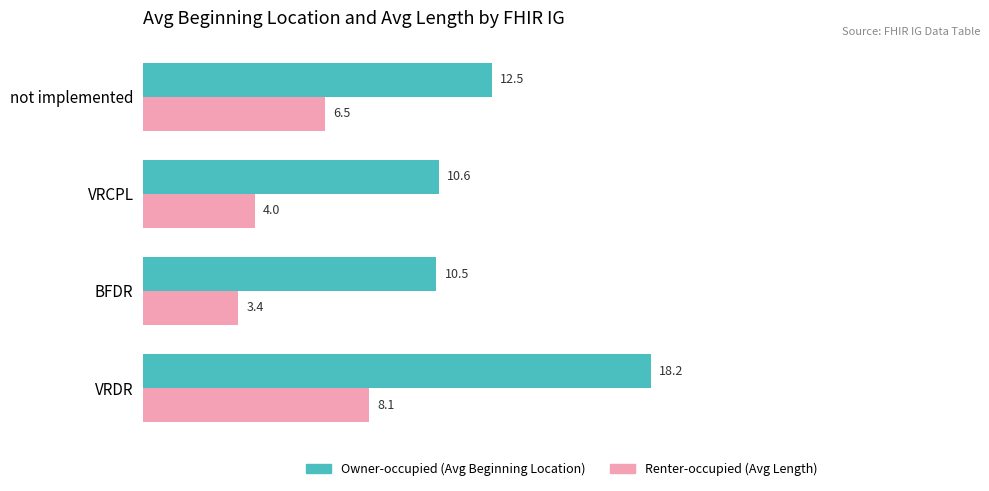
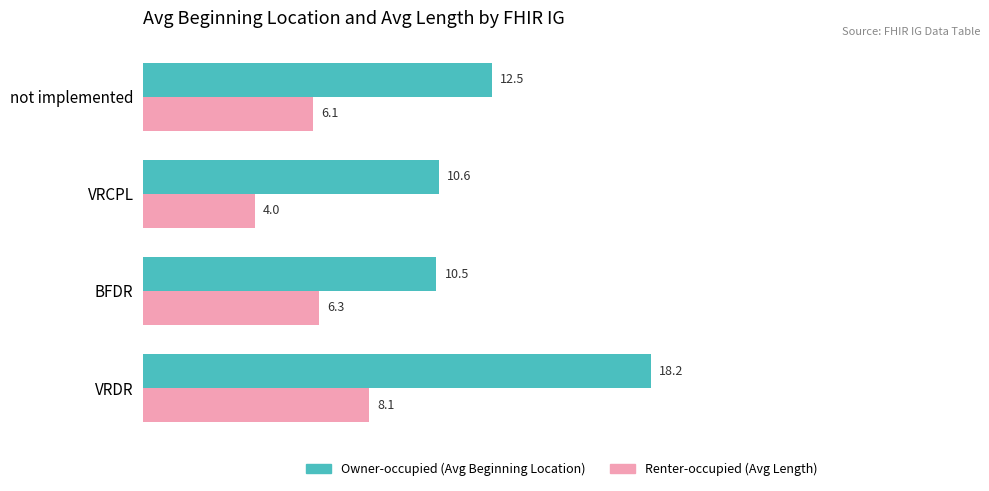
  {
    "Owner-occupied (Avg Beginning Location)": {
      "not implemented": 12.5,
      "VRCPL": 10.6,
      "BFDR": 10.5,
      "VRDR": 18.2
    },
    "Renter-occupied (Avg Length)": {
-     "not implemented": 6.5,
+     "not implemented": 6.1,
      "VRCPL": 4.0,
-     "BFDR": 3.4,
+     "BFDR": 6.3,
      "VRDR": 8.1
    }
  }
